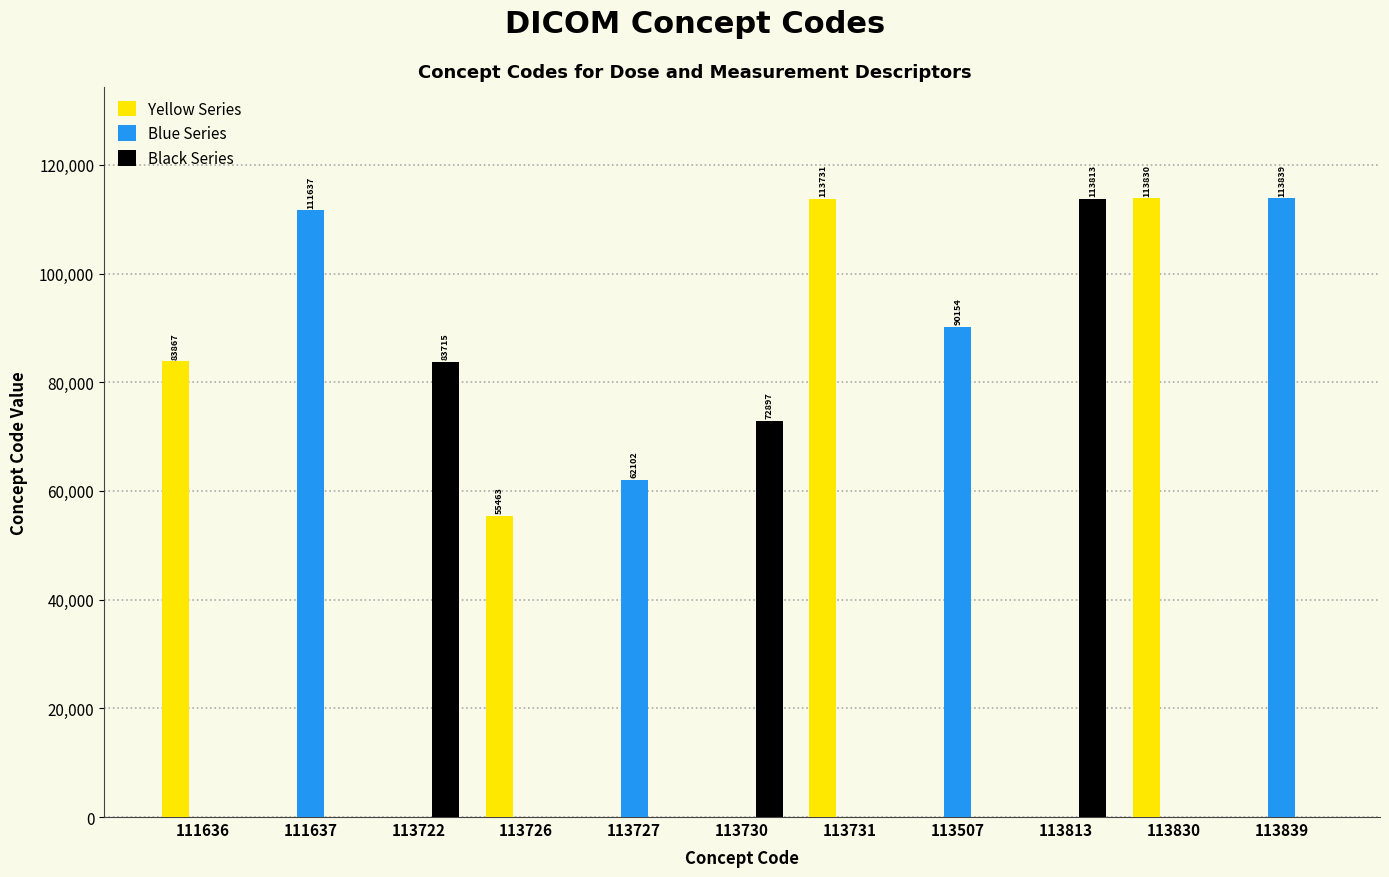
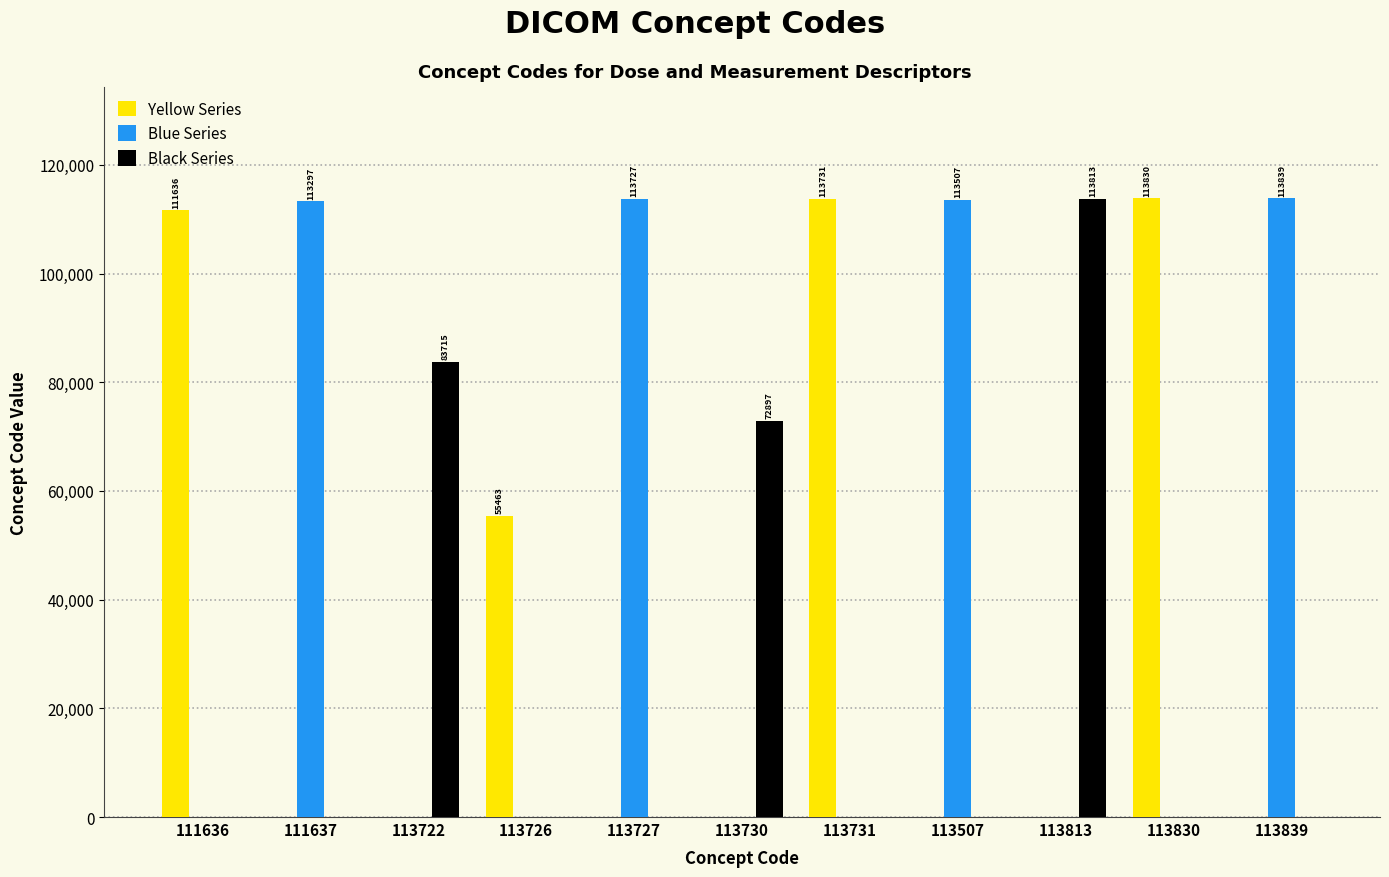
  {
    "Yellow Series": {
-     "111636": 83867,
+     "111636": 111636,
      "113726": 55463,
      "113731": 113731,
      "113830": 113830
    },
    "Blue Series": {
-     "111637": 111637,
-     "113727": 62102,
-     "113507": 90154,
+     "111637": 113297,
+     "113727": 113727,
+     "113507": 113507,
      "113839": 113839
    },
    "Black Series": {
      "113722": 83715,
      "113730": 72897,
      "113813": 113813
    }
  }
